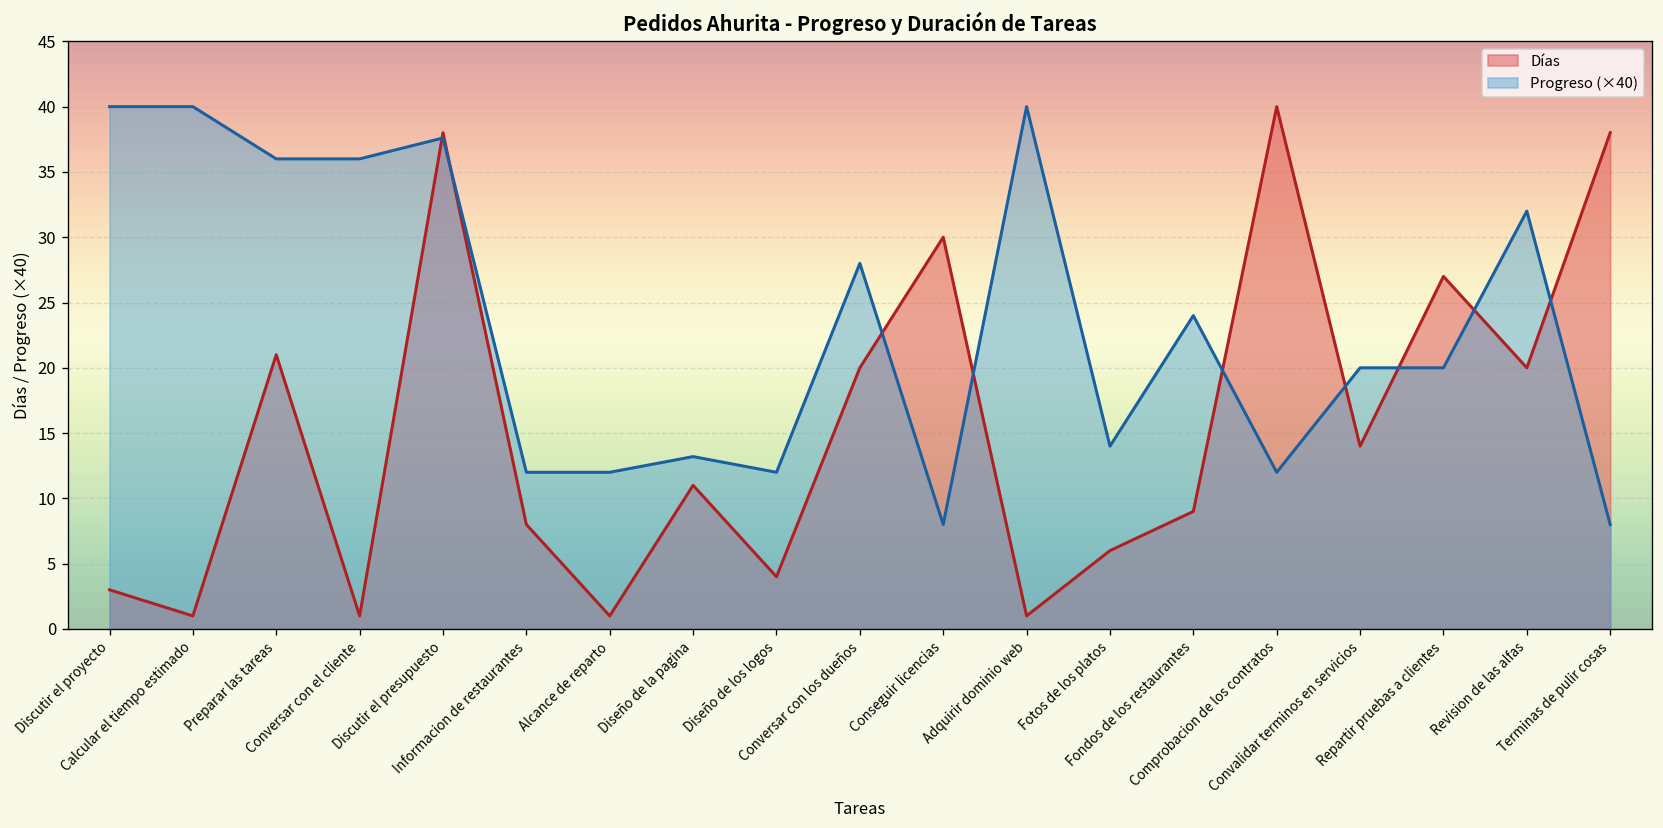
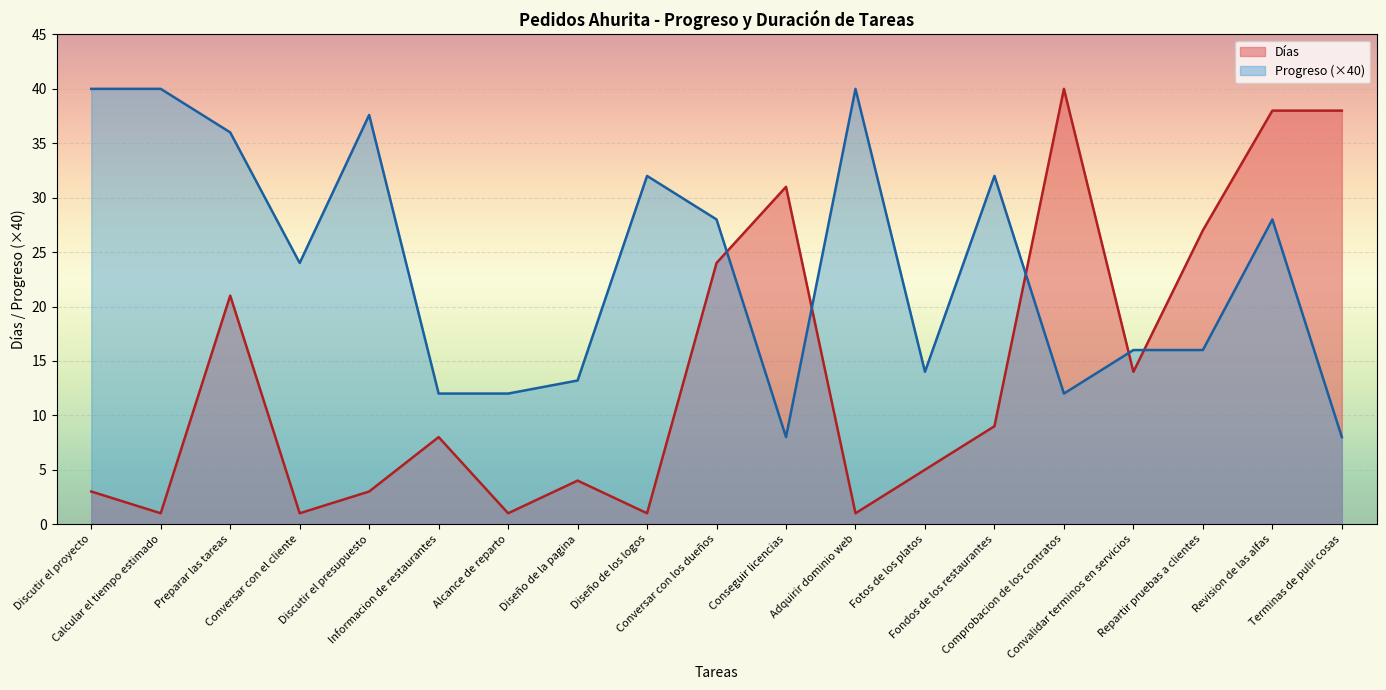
  {
    "Días": {
      "Discutir el proyecto": 3,
      "Calcular el tiempo estimado": 1,
      "Preparar las tareas": 21,
      "Conversar con el cliente": 1,
-     "Discutir el presupuesto": 38,
+     "Discutir el presupuesto": 3,
      "Informacion de restaurantes": 8,
      "Alcance de reparto": 1,
-     "Diseño de la pagina": 11,
-     "Diseño de los logos": 4,
-     "Conversar con los dueños": 20,
-     "Conseguir licencias": 30,
+     "Diseño de la pagina": 4,
+     "Diseño de los logos": 1,
+     "Conversar con los dueños": 24,
+     "Conseguir licencias": 31,
      "Adquirir dominio web": 1,
-     "Fotos de los platos": 6,
+     "Fotos de los platos": 5,
      "Fondos de los restaurantes": 9,
      "Comprobacion de los contratos": 40,
      "Convalidar terminos en servicios": 14,
      "Repartir pruebas a clientes": 27,
-     "Revision de las alfas": 20,
+     "Revision de las alfas": 38,
      "Terminas de pulir cosas": 38
    },
    "Progreso (×40)": {
      "Discutir el proyecto": 40.0,
      "Calcular el tiempo estimado": 40.0,
      "Preparar las tareas": 36.0,
-     "Conversar con el cliente": 36.0,
+     "Conversar con el cliente": 24.0,
      "Discutir el presupuesto": 37.6,
      "Informacion de restaurantes": 12.0,
      "Alcance de reparto": 12.0,
      "Diseño de la pagina": 13.2,
-     "Diseño de los logos": 12.0,
+     "Diseño de los logos": 32.0,
      "Conversar con los dueños": 28.0,
      "Conseguir licencias": 8.0,
      "Adquirir dominio web": 40.0,
      "Fotos de los platos": 14.0,
-     "Fondos de los restaurantes": 24.0,
+     "Fondos de los restaurantes": 32.0,
      "Comprobacion de los contratos": 12.0,
-     "Convalidar terminos en servicios": 20.0,
-     "Repartir pruebas a clientes": 20.0,
-     "Revision de las alfas": 32.0,
+     "Convalidar terminos en servicios": 16.0,
+     "Repartir pruebas a clientes": 16.0,
+     "Revision de las alfas": 28.0,
      "Terminas de pulir cosas": 8.0
    }
  }
